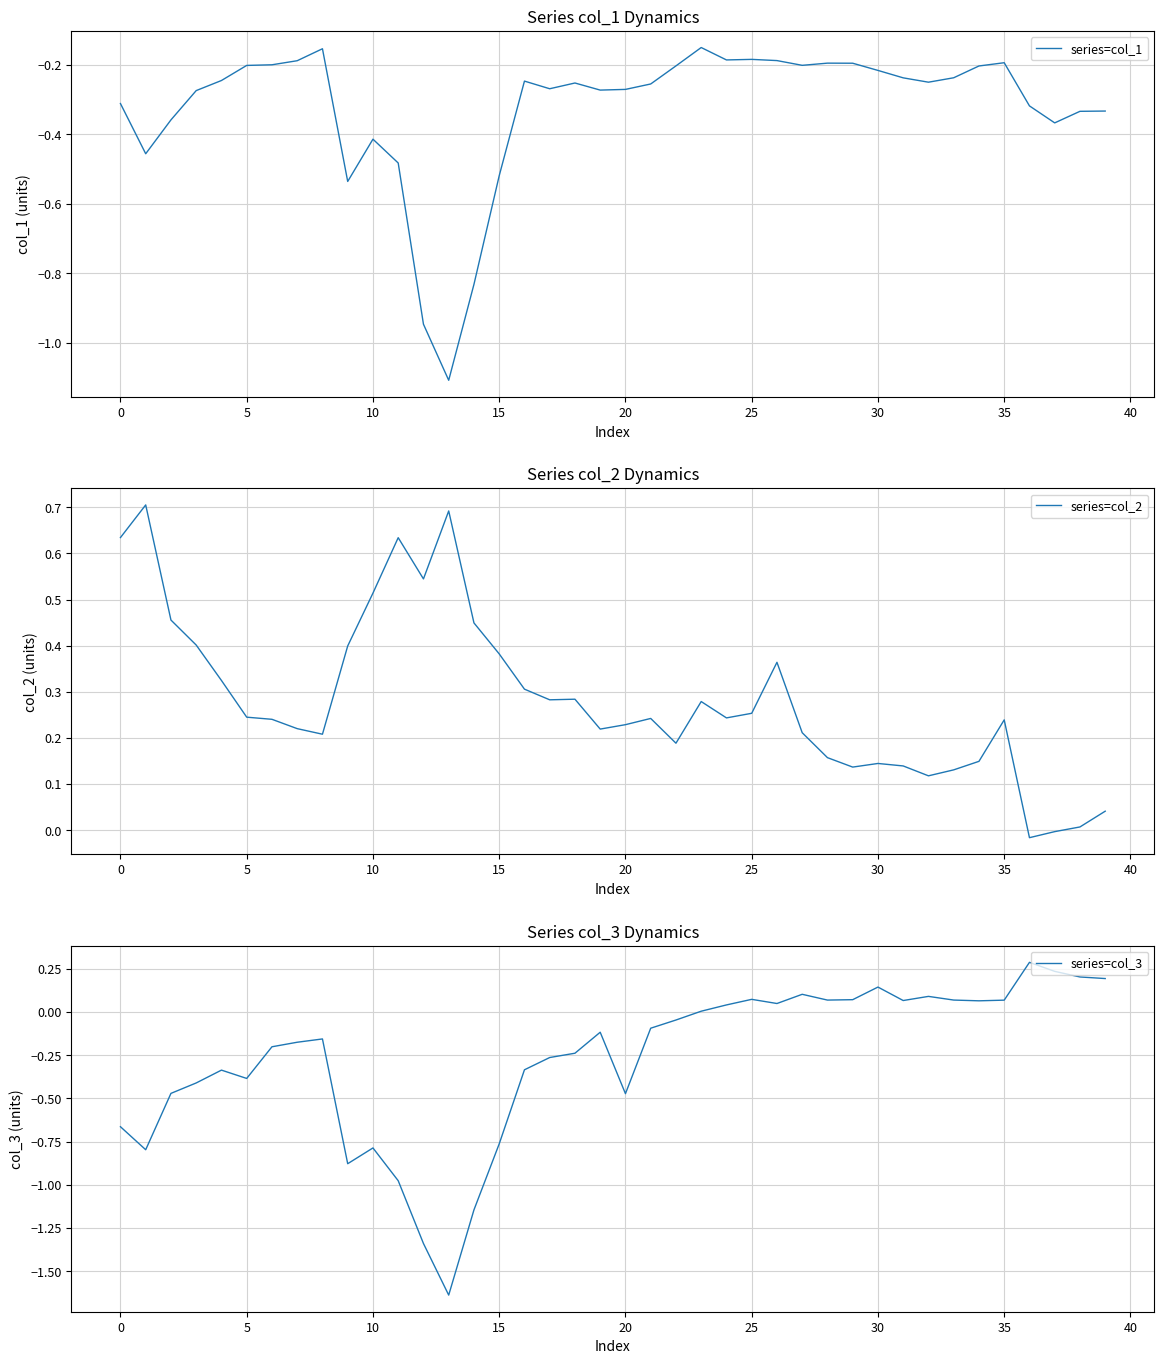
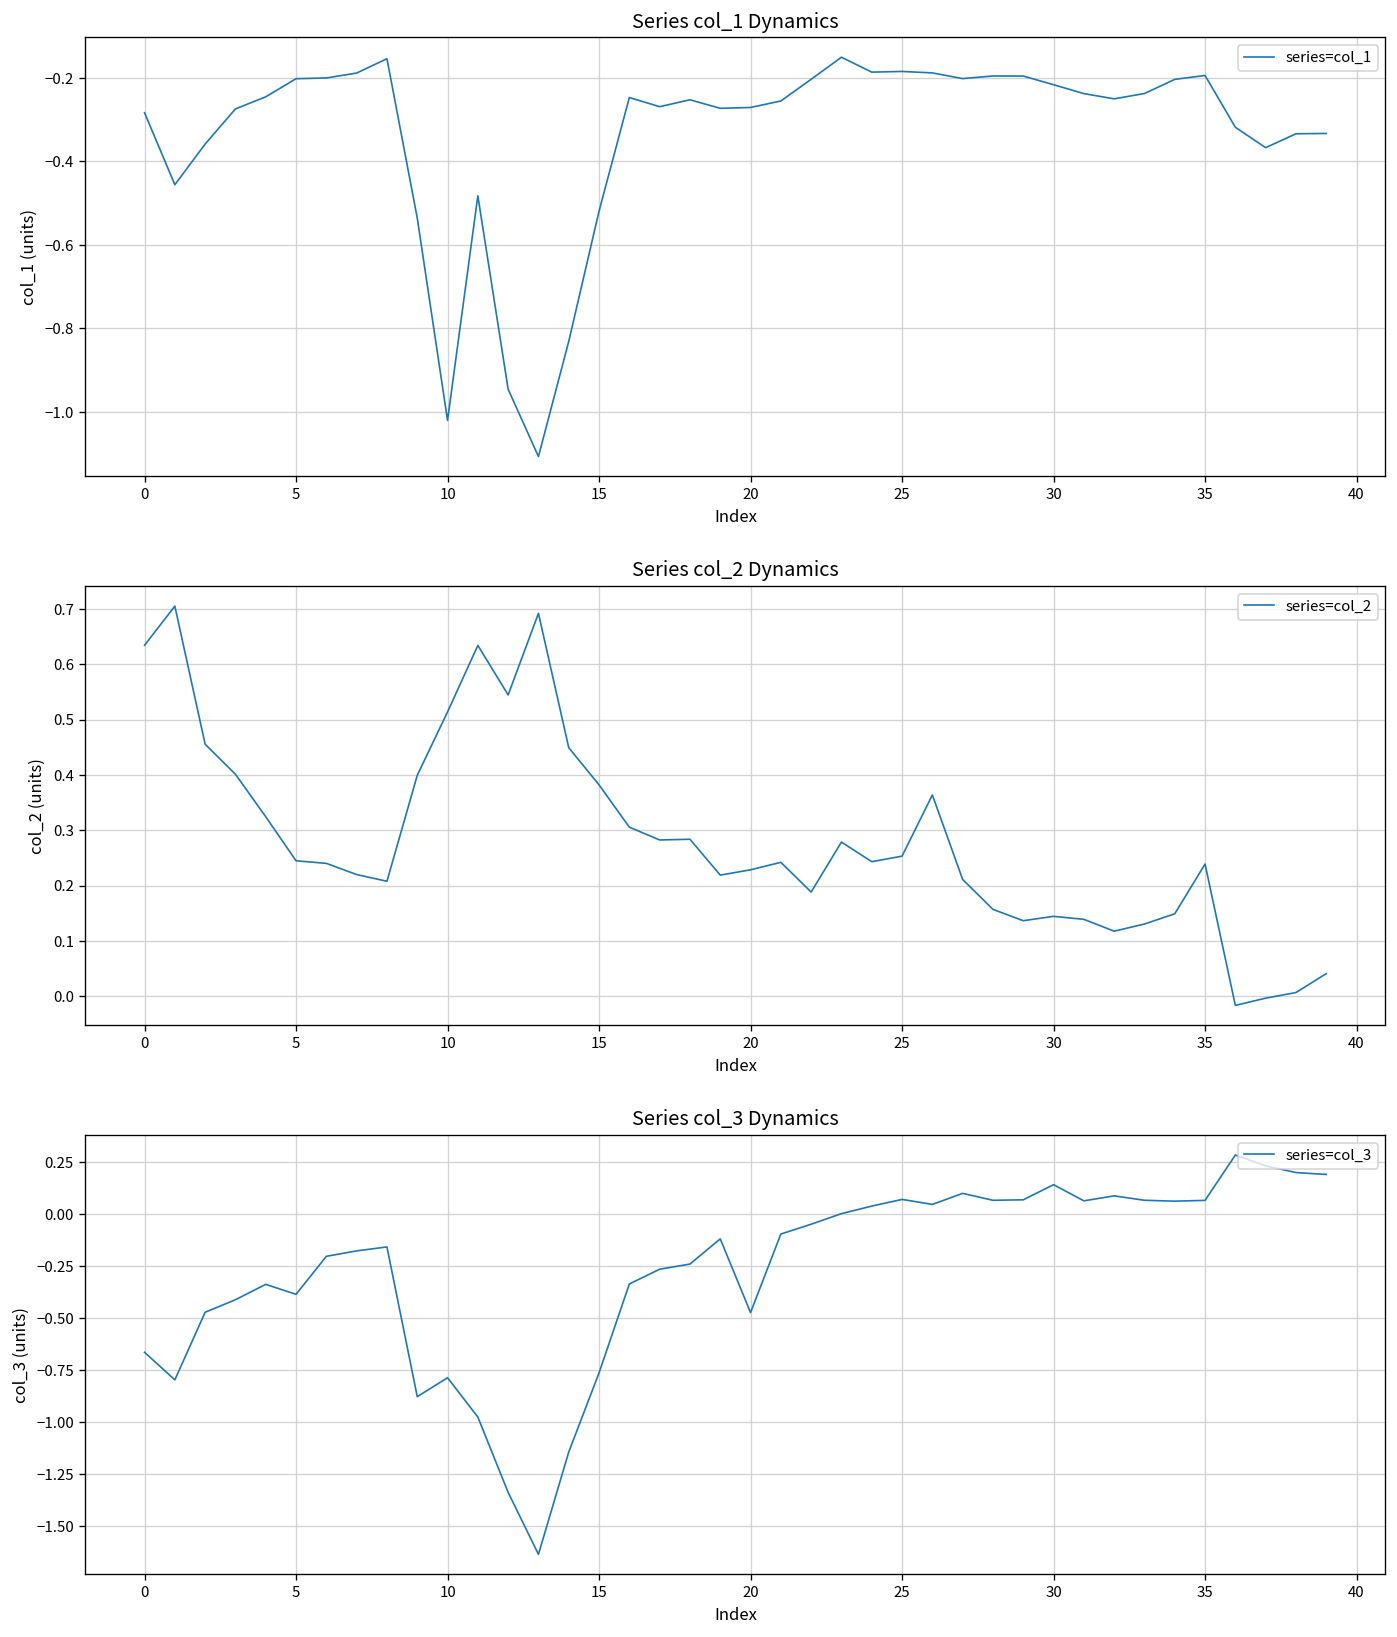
  {
    "Series col_1 Dynamics": {
-     "0": -0.31,
+     "0": -0.28,
      "5": -0.20,
-     "10": -0.41,
+     "10": -1.02,
      "15": -0.52,
      "20": -0.27,
      "25": -0.18,
      "30": -0.22,
      "35": -0.19
    },
    "Series col_2 Dynamics": {
      "0": 0.63,
      "5": 0.24,
      "10": 0.51,
      "15": 0.38,
      "20": 0.23,
      "25": 0.25,
      "30": 0.14,
      "35": 0.24
    },
    "Series col_3 Dynamics": {
      "0": -0.66,
      "5": -0.39,
      "10": -0.79,
      "15": -0.76,
      "20": -0.47,
      "25": 0.07,
      "30": 0.14,
      "35": 0.07
    }
  }
